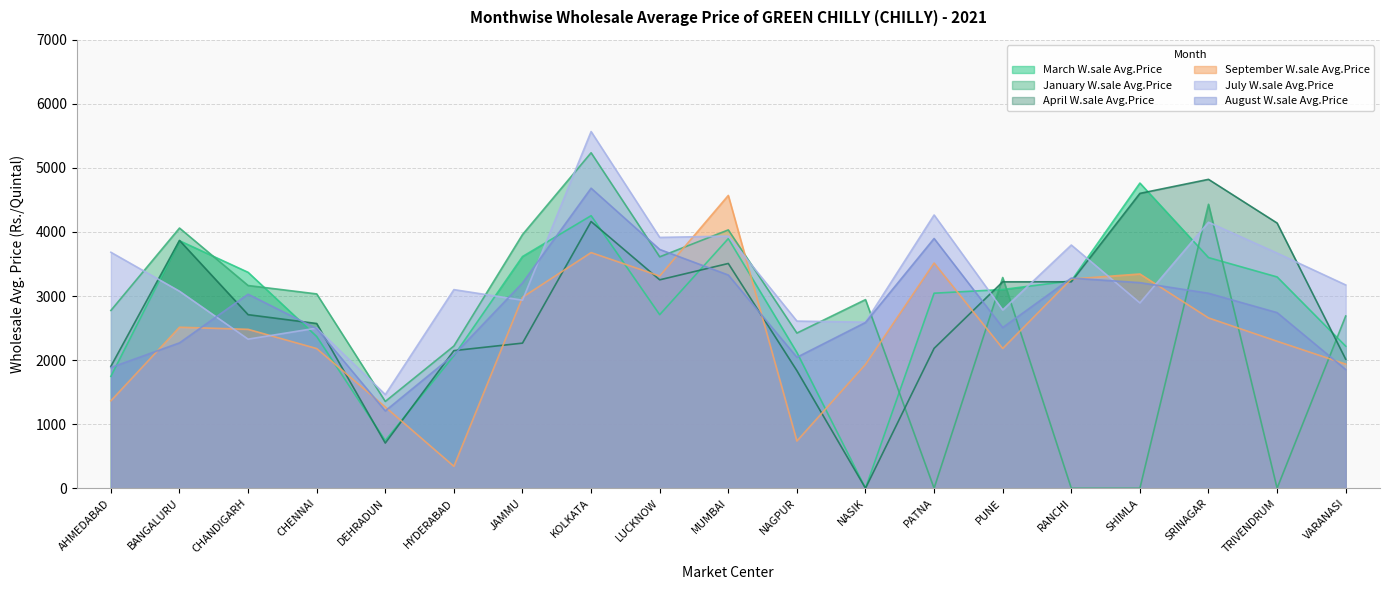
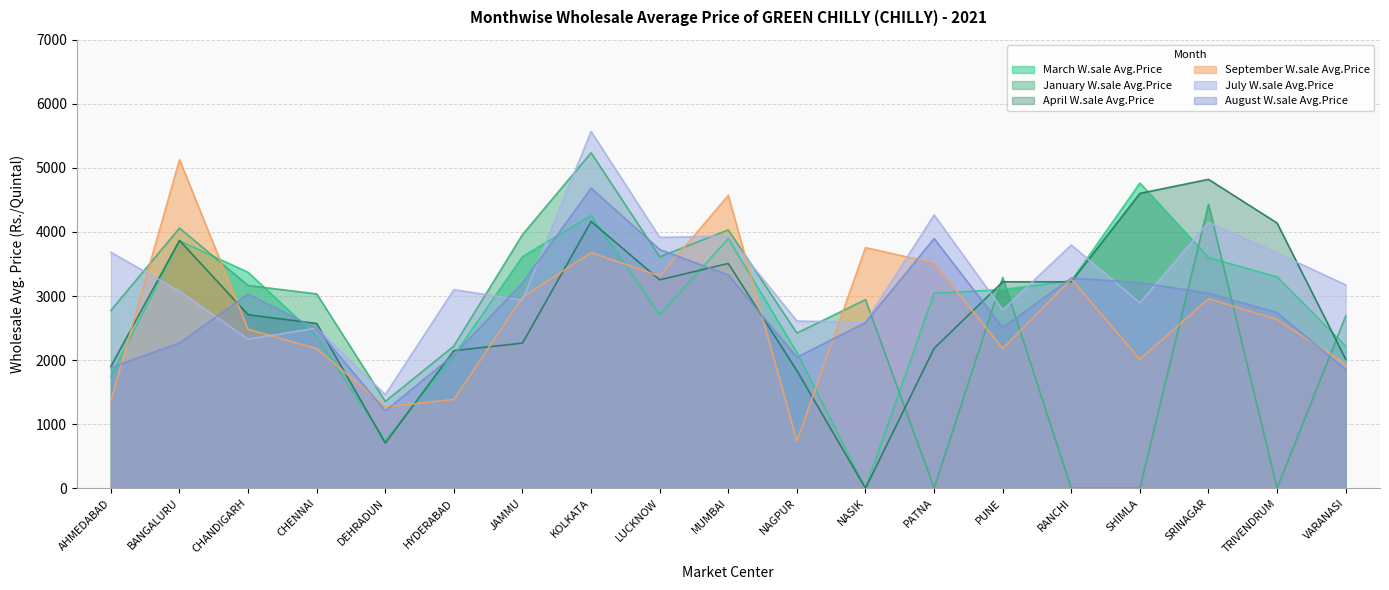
  {
    "September W.sale Avg.Price": {
      "AHMEDABAD": 1400,
-     "BANGALURU": 2500,
+     "BANGALURU": 5100,
      "CHANDIGARH": 2500,
      "CHENNAI": 2200,
      "DEHRADUN": 1300,
-     "HYDERABAD": 300,
+     "HYDERABAD": 1400,
      "JAMMU": 3000,
      "KOLKATA": 3700,
      "LUCKNOW": 3300,
      "MUMBAI": 4600,
      "NAGPUR": 700,
-     "NASIK": 1900,
+     "NASIK": 3800,
      "PATNA": 3500,
      "PUNE": 2200,
-     "SHIMLA": 3300,
-     "SRINAGAR": 2700,
-     "TRIVENDRUM": 2300,
+     "SHIMLA": 2000,
+     "SRINAGAR": 3000,
+     "TRIVENDRUM": 2600,
      "VARANASI": 1900
    }
  }
